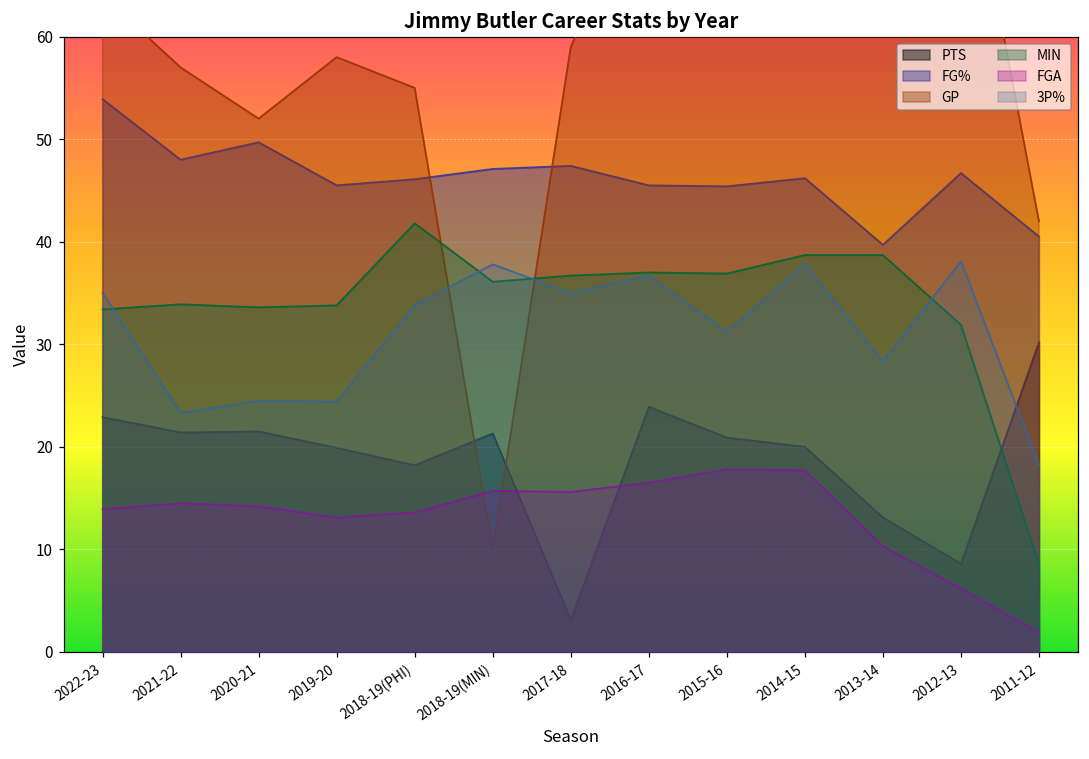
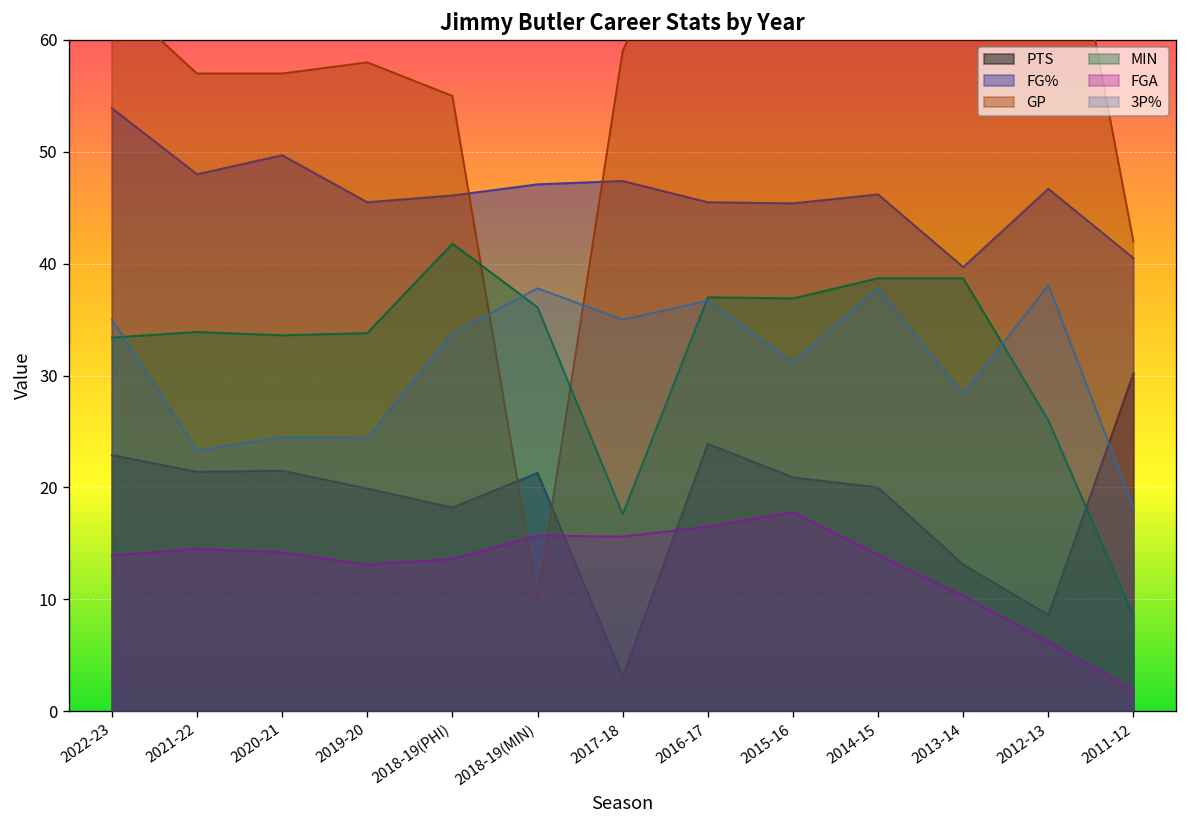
  {
    "PTS": {
      "2022-23": 23,
      "2021-22": 21,
      "2020-21": 22,
      "2019-20": 20,
      "2018-19(PHI)": 18,
      "2018-19(MIN)": 21,
      "2017-18": 3,
      "2016-17": 24,
      "2015-16": 21,
      "2014-15": 20,
      "2013-14": 13,
      "2012-13": 9,
      "2011-12": 30
    },
    "GP": {
      "2021-22": 57,
-     "2020-21": 52,
+     "2020-21": 57,
      "2019-20": 58,
      "2018-19(PHI)": 55,
      "2018-19(MIN)": 10,
      "2017-18": 59,
      "2011-12": 42
    },
    "MIN": {
      "2022-23": 33,
      "2021-22": 34,
      "2020-21": 34,
      "2019-20": 34,
      "2018-19(PHI)": 42,
      "2018-19(MIN)": 36,
-     "2017-18": 37,
+     "2017-18": 18,
      "2016-17": 37,
      "2015-16": 37,
      "2014-15": 39,
      "2013-14": 39,
-     "2012-13": 32,
+     "2012-13": 26,
      "2011-12": 9
    },
    "FGA": {
      "2022-23": 14,
      "2021-22": 15,
      "2020-21": 14,
      "2019-20": 13,
      "2018-19(PHI)": 14,
      "2018-19(MIN)": 16,
      "2017-18": 16,
      "2016-17": 17,
      "2015-16": 18,
-     "2014-15": 18,
+     "2014-15": 14,
      "2013-14": 10,
      "2012-13": 6,
      "2011-12": 2
    }
  }
